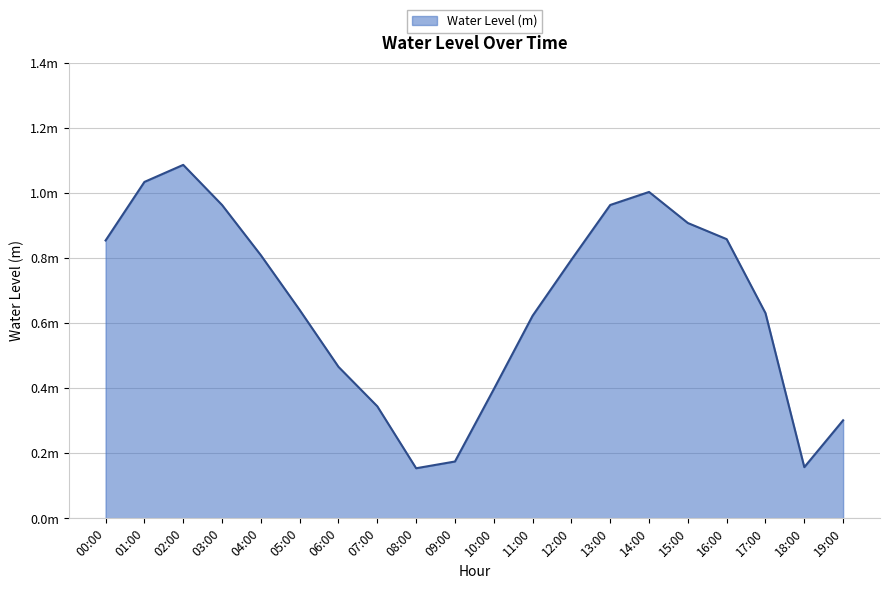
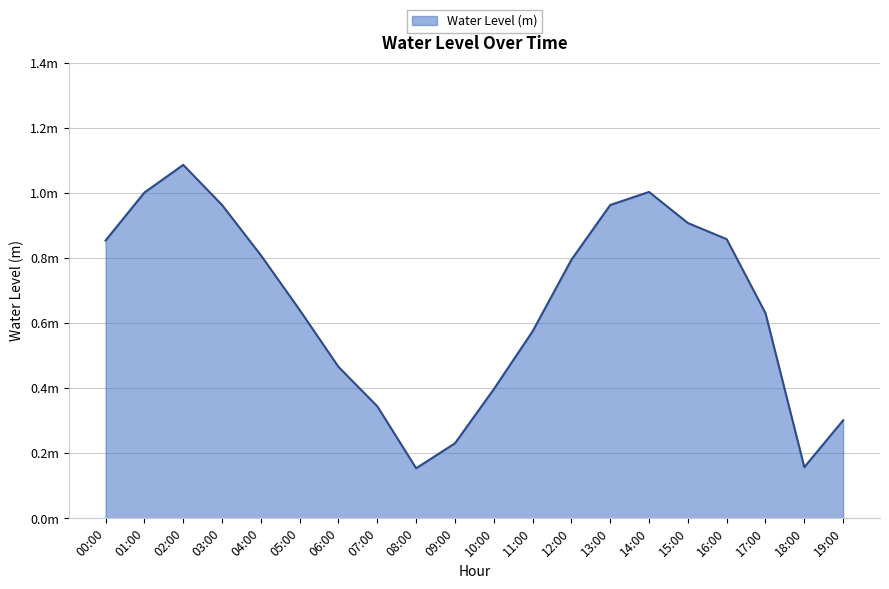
  {
    "00:00": "0.85m",
-   "01:00": "1.03m",
+   "01:00": "1.00m",
    "02:00": "1.09m",
    "03:00": "0.96m",
    "04:00": "0.81m",
    "05:00": "0.64m",
    "06:00": "0.47m",
    "07:00": "0.34m",
    "08:00": "0.15m",
-   "09:00": "0.17m",
+   "09:00": "0.23m",
    "10:00": "0.40m",
-   "11:00": "0.62m",
+   "11:00": "0.57m",
    "12:00": "0.79m",
    "13:00": "0.96m",
    "14:00": "1.00m",
    "15:00": "0.91m",
    "16:00": "0.86m",
    "17:00": "0.63m",
    "18:00": "0.16m",
    "19:00": "0.30m"
  }
